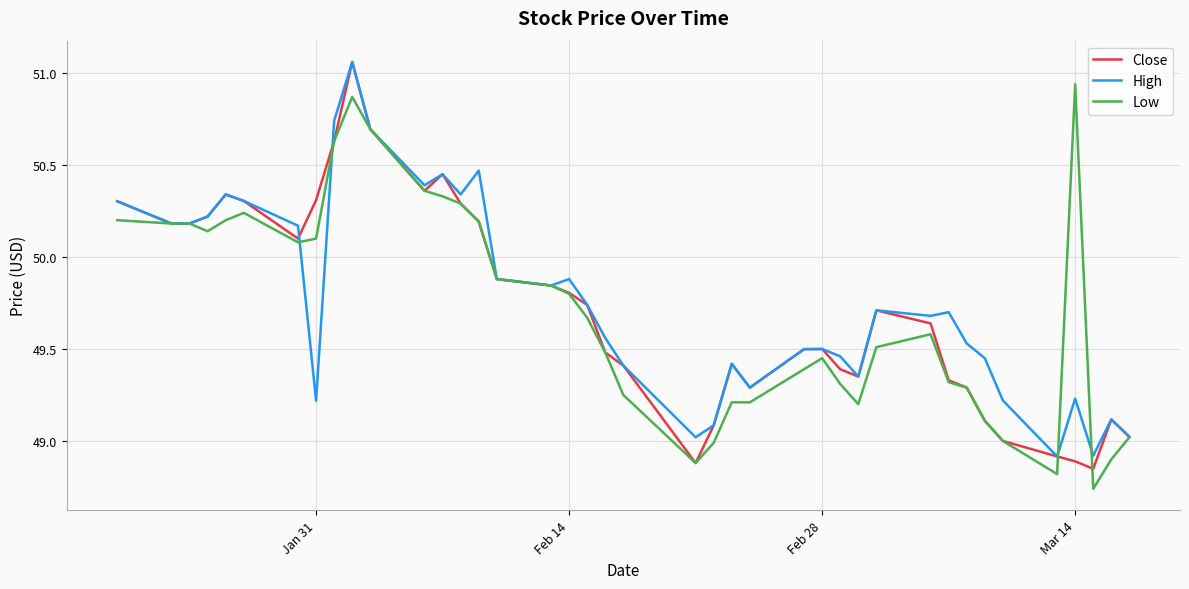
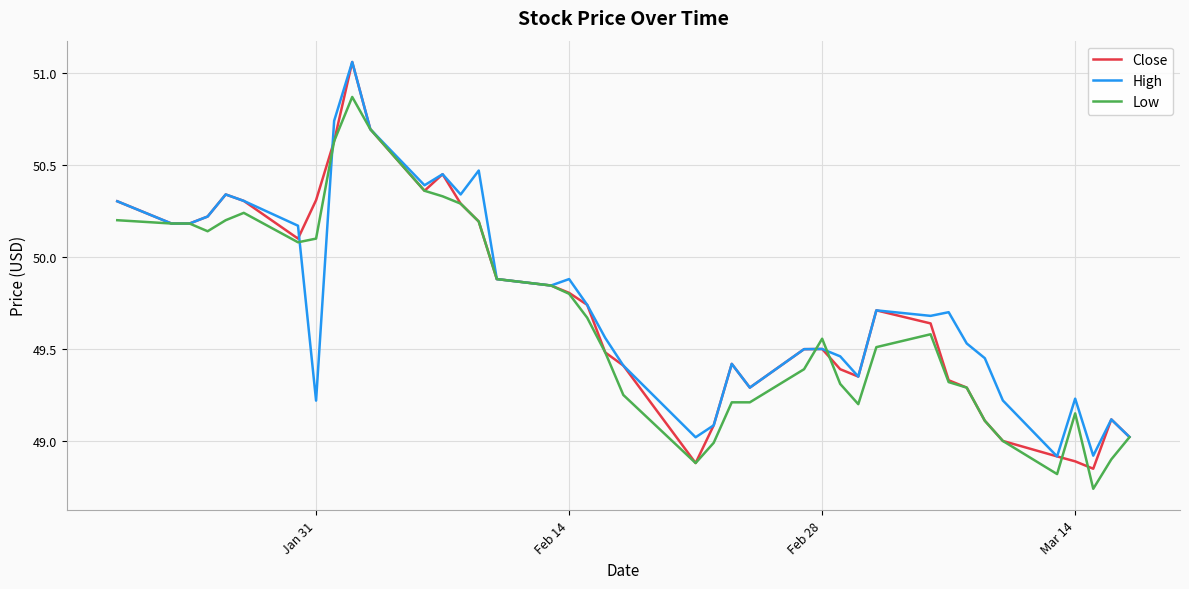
  {
    "Close": {
      "Jan 31": 50.31,
      "Mar 14": 48.89
    },
    "High": {
      "Jan 31": 49.22,
      "Feb 14": 49.88,
      "Mar 14": 49.23
    },
    "Low": {
      "Jan 31": 50.10,
-     "Feb 28": 49.45,
-     "Mar 14": 50.94
+     "Feb 28": 49.56,
+     "Mar 14": 49.15
    }
  }
